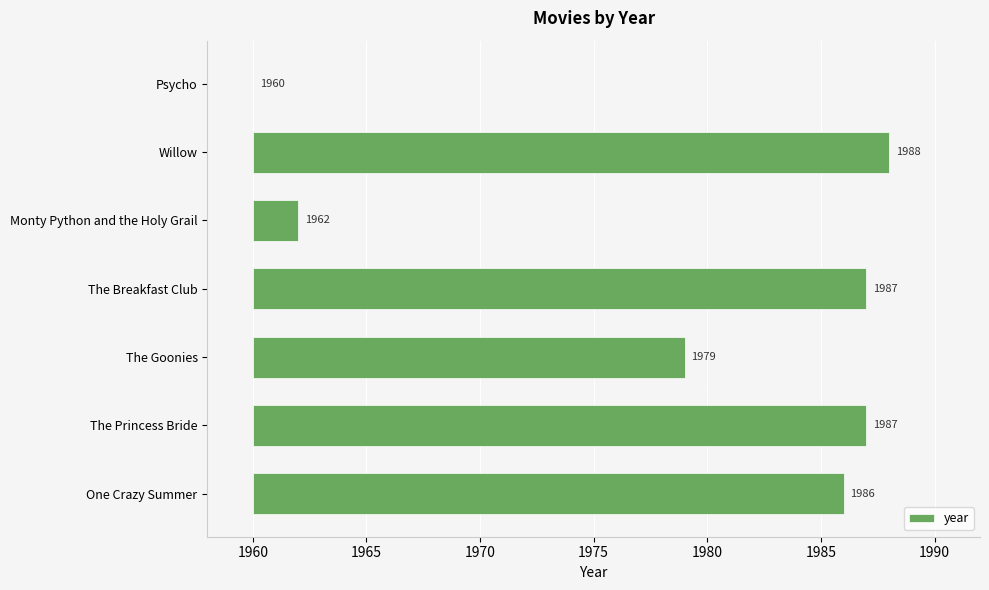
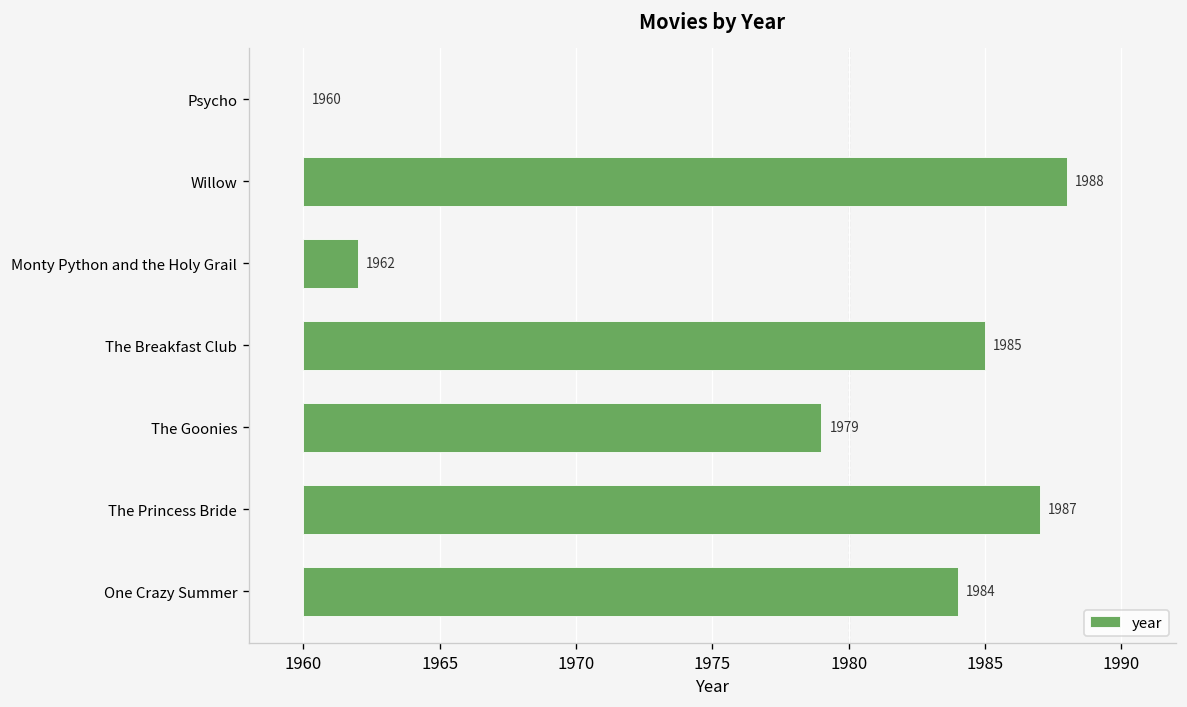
  {
-   "The Breakfast Club": 1987,
-   "One Crazy Summer": 1986
+   "The Breakfast Club": 1985,
+   "One Crazy Summer": 1984
  }
